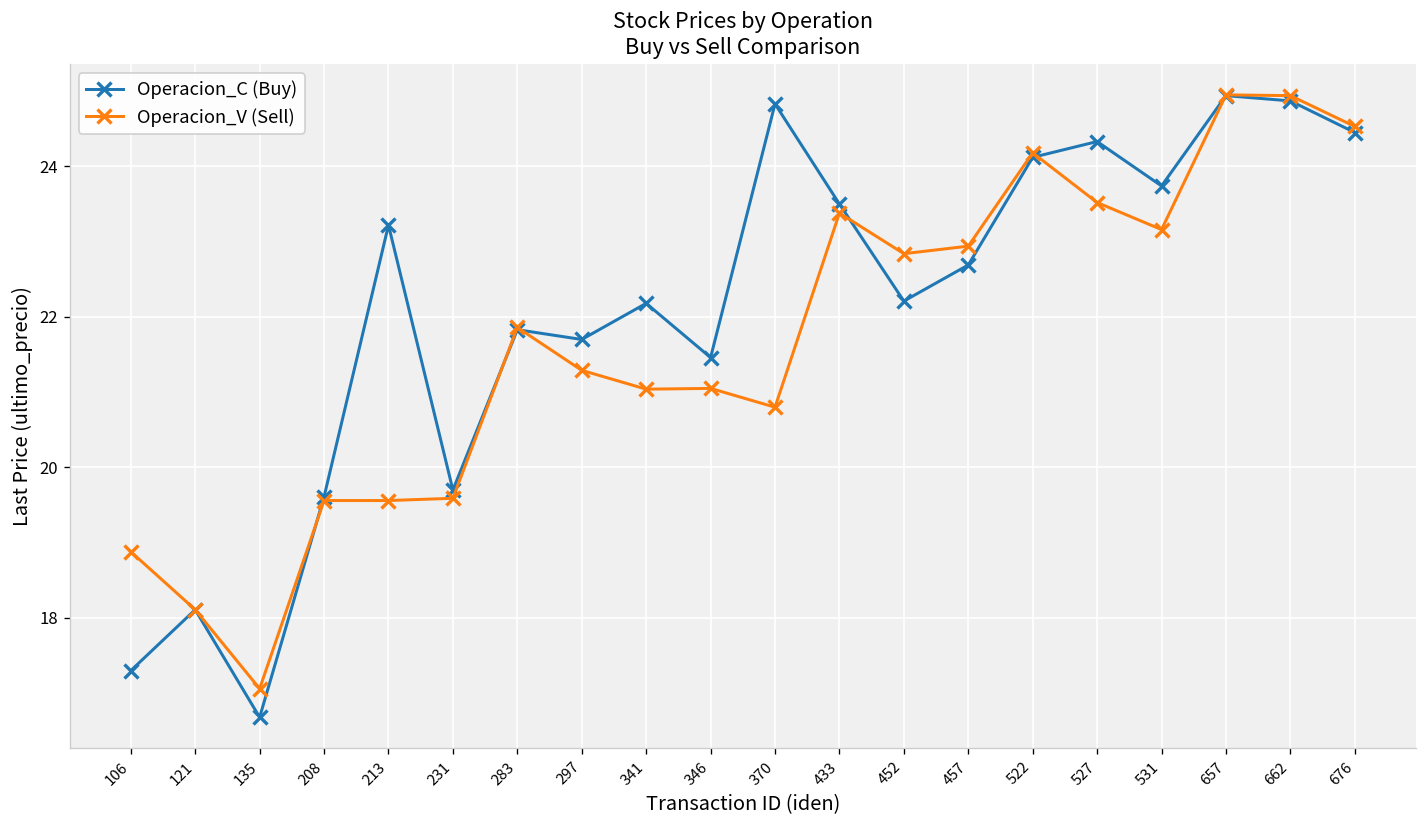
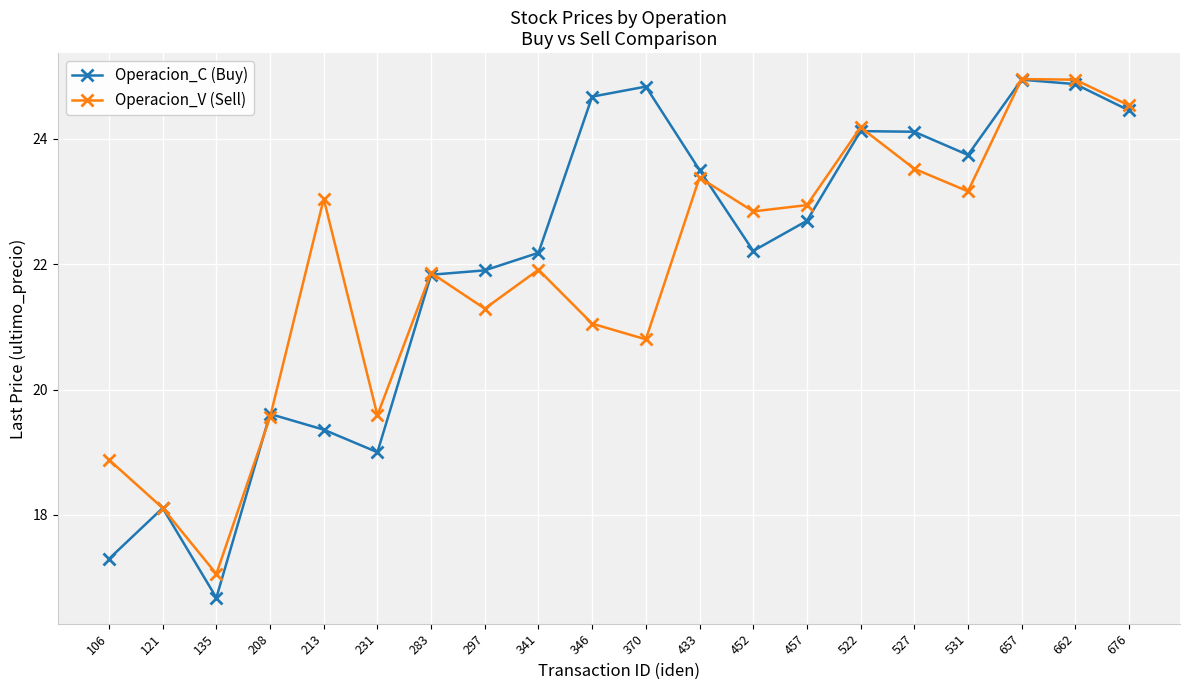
  {
    "Operacion_C (Buy)": {
      "106": 17.3,
      "135": 16.7,
      "208": 19.6,
-     "213": 23.2,
-     "231": 19.7,
-     "297": 21.7,
+     "213": 19.4,
+     "231": 19.0,
+     "297": 21.9,
      "341": 22.2,
-     "346": 21.5,
+     "346": 24.7,
      "370": 24.8,
      "433": 23.5,
      "452": 22.2,
      "457": 22.7,
      "522": 24.1,
-     "527": 24.3,
+     "527": 24.1,
      "531": 23.7,
      "662": 24.9,
      "676": 24.5
    },
    "Operacion_V (Sell)": {
      "106": 18.9,
      "135": 17.1,
      "208": 19.6,
-     "213": 19.6,
+     "213": 23.0,
      "231": 19.6,
      "297": 21.3,
-     "341": 21.0,
+     "341": 21.9,
      "346": 21.1,
      "370": 20.8,
      "433": 23.4,
      "452": 22.8,
      "457": 22.9,
      "522": 24.2,
      "527": 23.5,
      "531": 23.2,
      "662": 24.9,
      "676": 24.5
    }
  }
